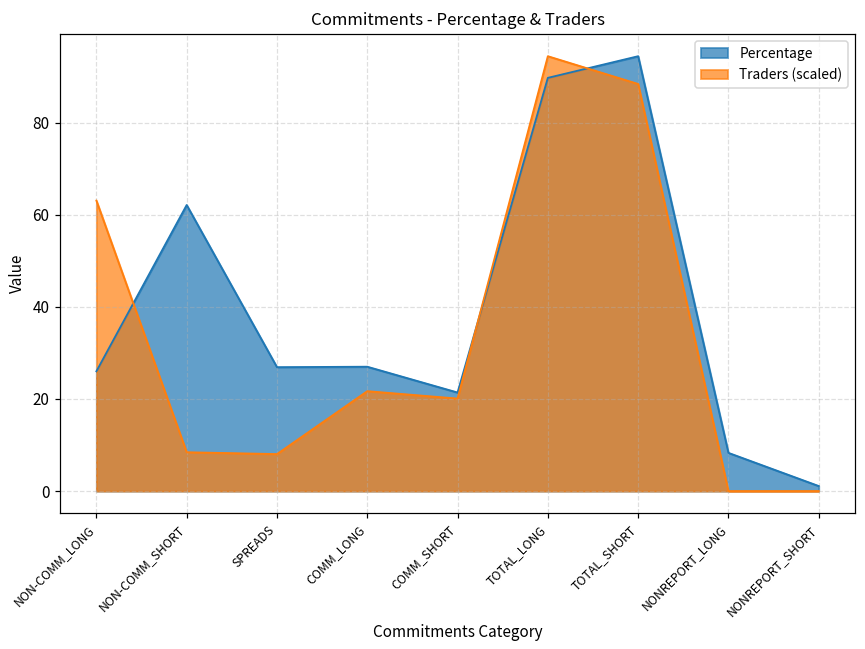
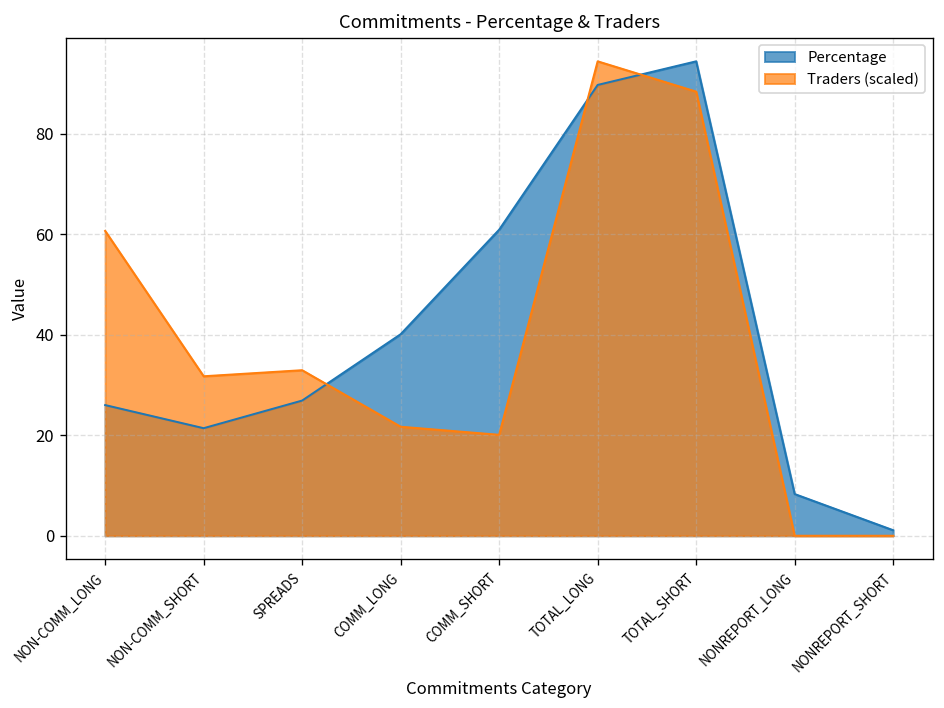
  {
    "Percentage": {
      "NON-COMM_LONG": 26,
-     "NON-COMM_SHORT": 62,
+     "NON-COMM_SHORT": 21,
      "SPREADS": 27,
-     "COMM_LONG": 27,
-     "COMM_SHORT": 21,
+     "COMM_LONG": 40,
+     "COMM_SHORT": 61,
      "TOTAL_LONG": 90,
      "TOTAL_SHORT": 94,
      "NONREPORT_LONG": 8,
      "NONREPORT_SHORT": 1
    },
    "Traders (scaled)": {
-     "NON-COMM_LONG": 63,
-     "NON-COMM_SHORT": 8,
-     "SPREADS": 8,
+     "NON-COMM_LONG": 61,
+     "NON-COMM_SHORT": 32,
+     "SPREADS": 33,
      "COMM_LONG": 22,
      "COMM_SHORT": 20,
      "TOTAL_LONG": 94,
      "TOTAL_SHORT": 88,
      "NONREPORT_LONG": 0,
      "NONREPORT_SHORT": 0
    }
  }
